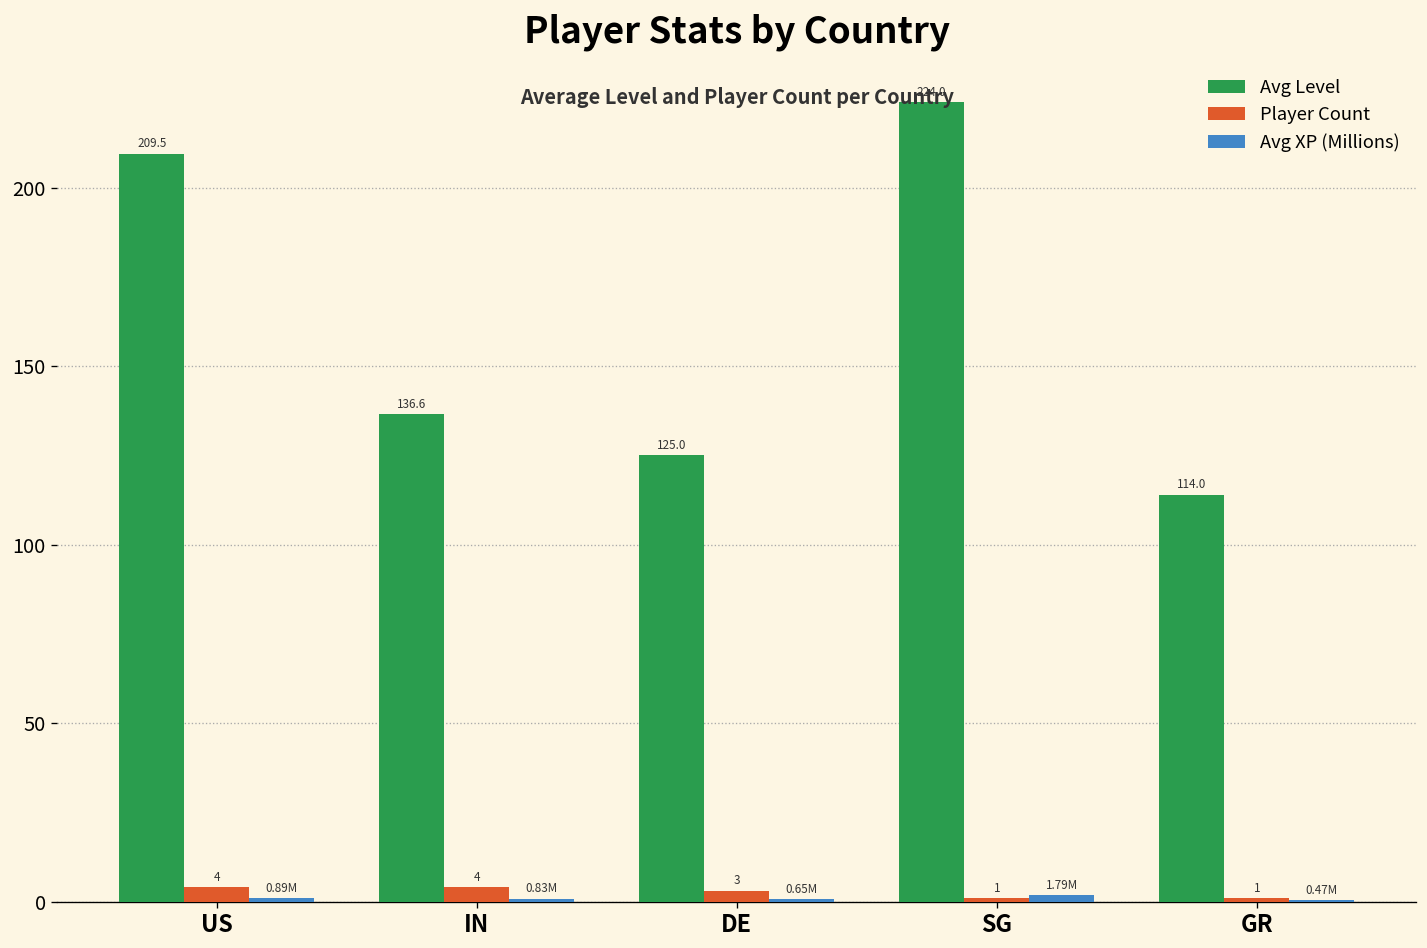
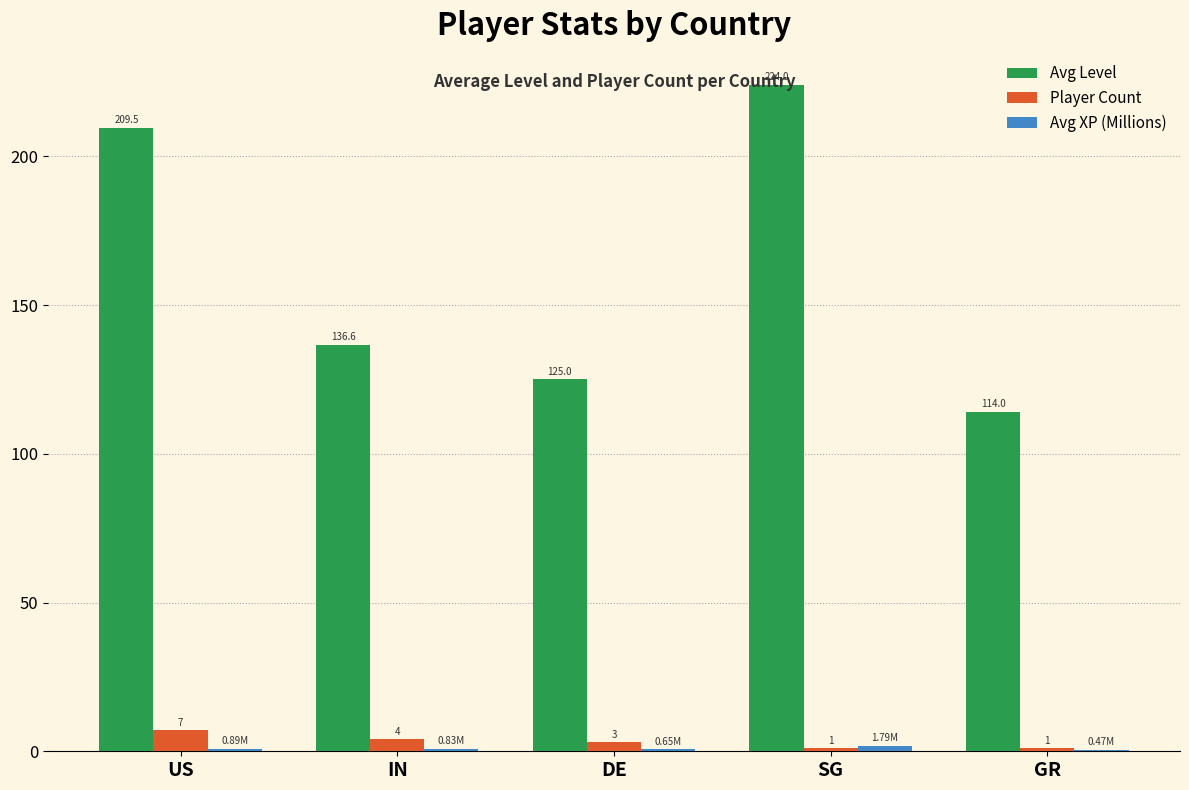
  {
    "Avg Level": {
      "US": "209.5",
      "IN": "136.6",
      "DE": "125.0",
      "GR": "114.0"
    },
    "Player Count": {
-     "US": "4",
+     "US": "7",
      "IN": "4",
      "DE": "3",
      "SG": "1",
      "GR": "1"
    },
    "Avg XP (Millions)": {
      "US": "0.89M",
      "IN": "0.83M",
      "DE": "0.65M",
      "SG": "1.79M",
      "GR": "0.47M"
    }
  }
